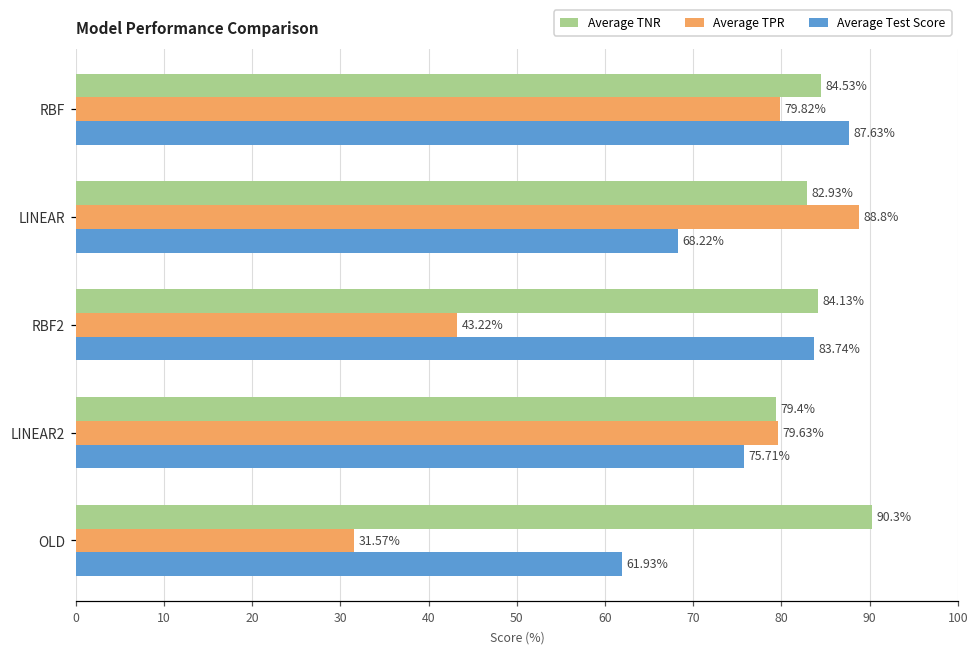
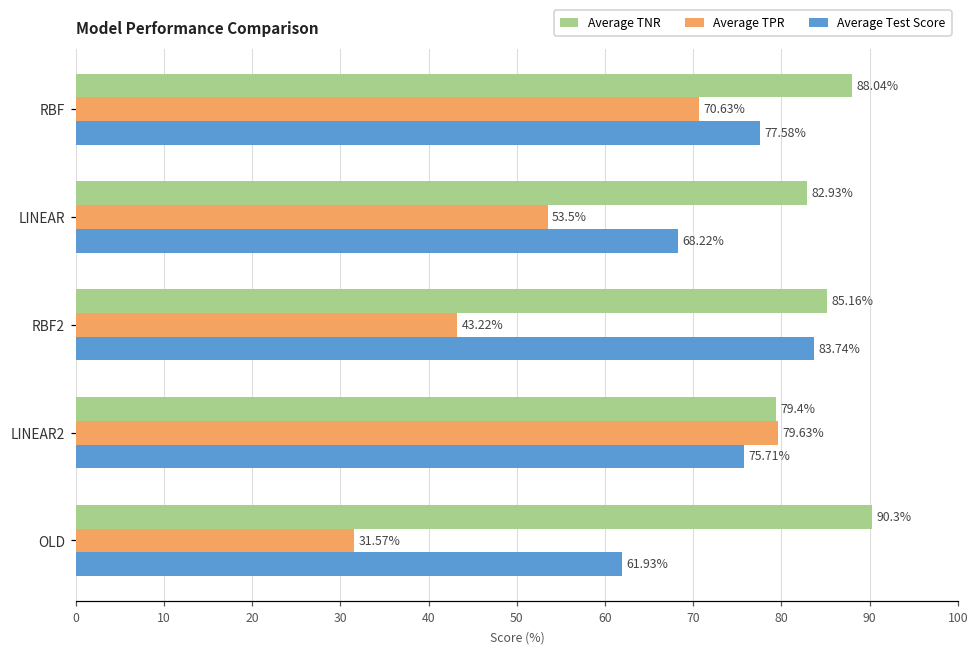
  {
    "Average TNR": {
-     "RBF": "84.53%",
+     "RBF": "88.04%",
      "LINEAR": "82.93%",
-     "RBF2": "84.13%",
+     "RBF2": "85.16%",
      "LINEAR2": "79.4%",
      "OLD": "90.3%"
    },
    "Average TPR": {
-     "RBF": "79.82%",
-     "LINEAR": "88.8%",
+     "RBF": "70.63%",
+     "LINEAR": "53.5%",
      "RBF2": "43.22%",
      "LINEAR2": "79.63%",
      "OLD": "31.57%"
    },
    "Average Test Score": {
-     "RBF": "87.63%",
+     "RBF": "77.58%",
      "LINEAR": "68.22%",
      "RBF2": "83.74%",
      "LINEAR2": "75.71%",
      "OLD": "61.93%"
    }
  }
